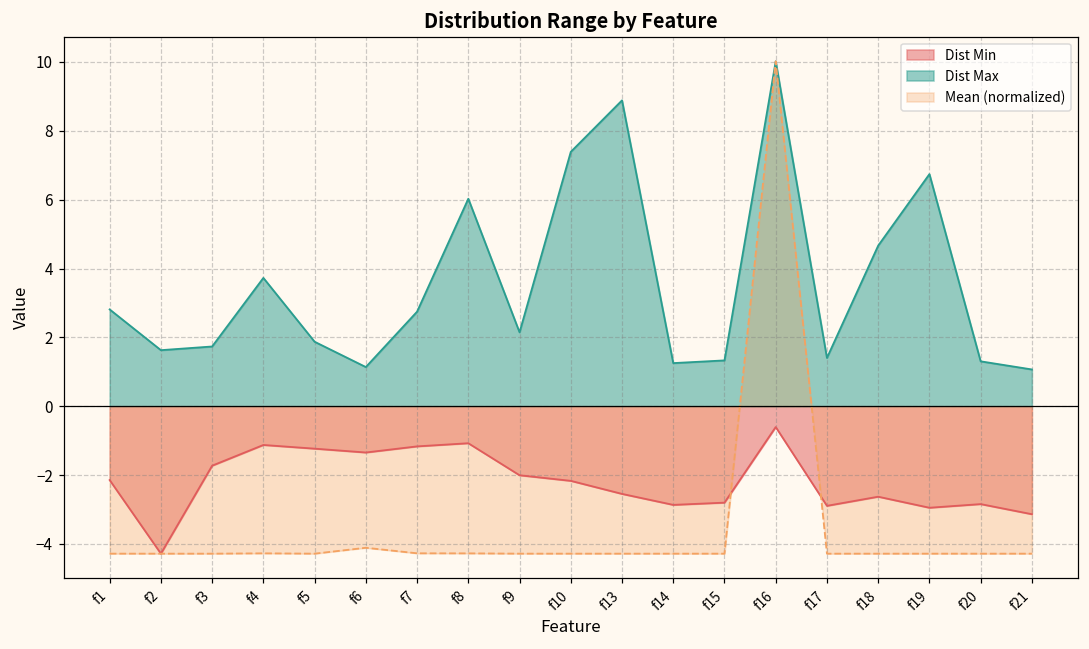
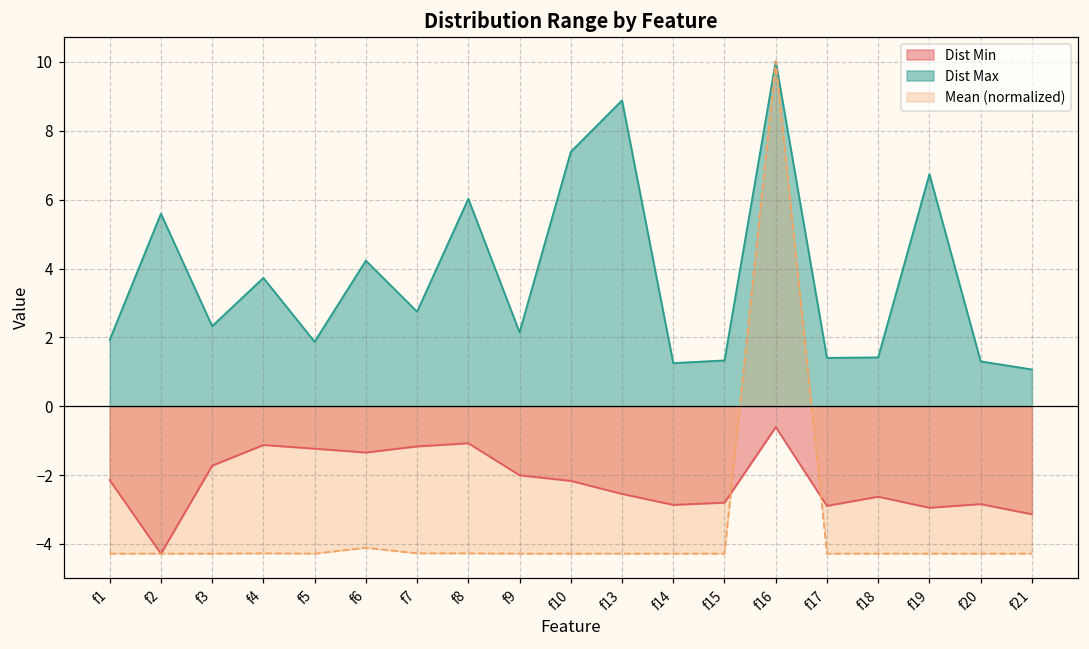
  {
    "Dist Max": {
-     "f1": 2.8,
-     "f2": 1.6,
-     "f3": 1.7,
+     "f1": 1.9,
+     "f2": 5.6,
+     "f3": 2.3,
      "f4": 3.7,
      "f5": 1.9,
-     "f6": 1.1,
+     "f6": 4.2,
      "f7": 2.7,
      "f8": 6.0,
      "f9": 2.1,
      "f10": 7.4,
      "f13": 8.9,
      "f14": 1.3,
      "f15": 1.3,
      "f17": 1.4,
-     "f18": 4.7,
+     "f18": 1.4,
      "f19": 6.7,
      "f20": 1.3,
      "f21": 1.1
    }
  }
